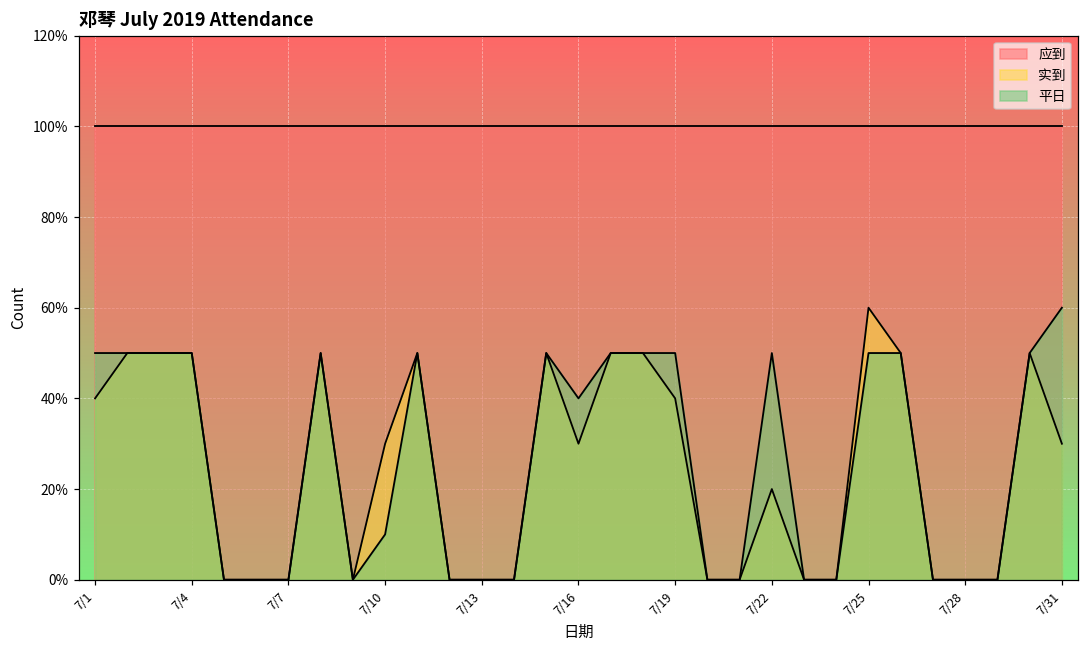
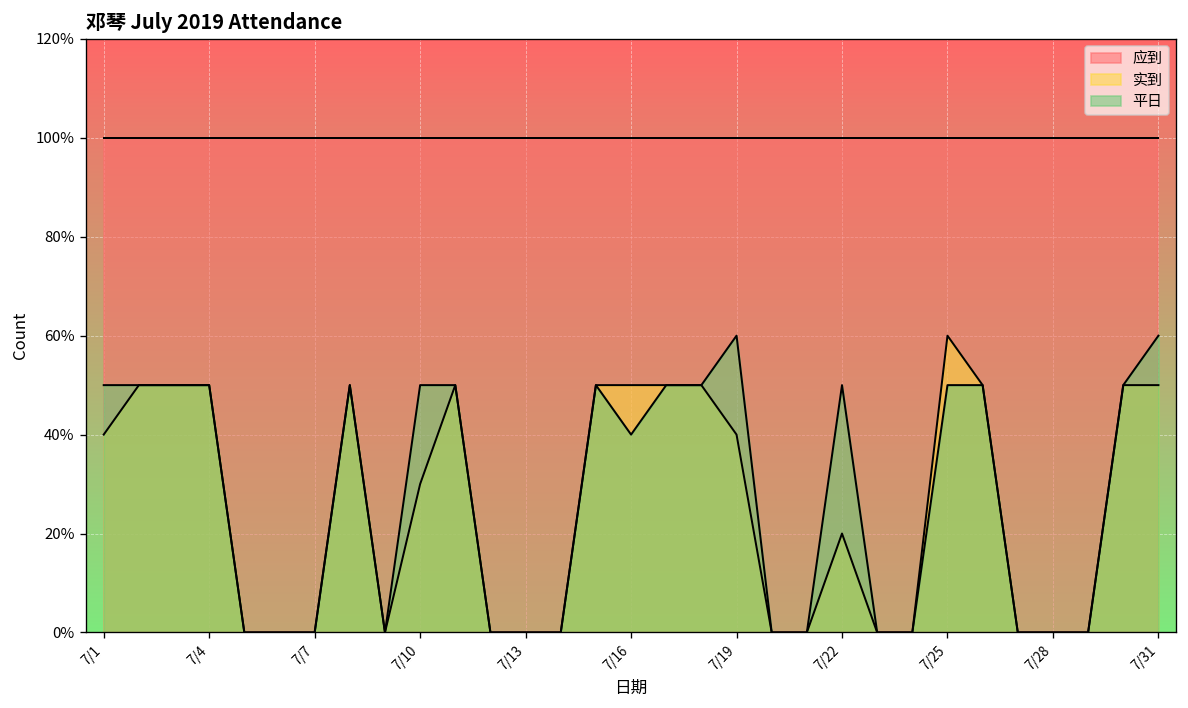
  {
    "应到": {
      "7/1": "100%",
      "7/4": "100%",
      "7/7": "100%",
      "7/10": "100%",
      "7/13": "100%",
      "7/16": "100%",
      "7/19": "100%",
      "7/22": "100%",
      "7/25": "100%",
      "7/28": "100%",
      "7/31": "100%"
    },
    "实到": {
      "7/1": "40%",
      "7/10": "30%",
-     "7/16": "30%",
+     "7/16": "50%",
      "7/19": "40%",
      "7/22": "20%",
      "7/25": "60%",
-     "7/31": "30%"
+     "7/31": "50%"
    },
    "平日": {
      "7/1": "50%",
-     "7/10": "10%",
+     "7/10": "50%",
      "7/16": "40%",
-     "7/19": "50%",
+     "7/19": "60%",
      "7/22": "50%",
      "7/25": "50%",
      "7/31": "60%"
    }
  }
